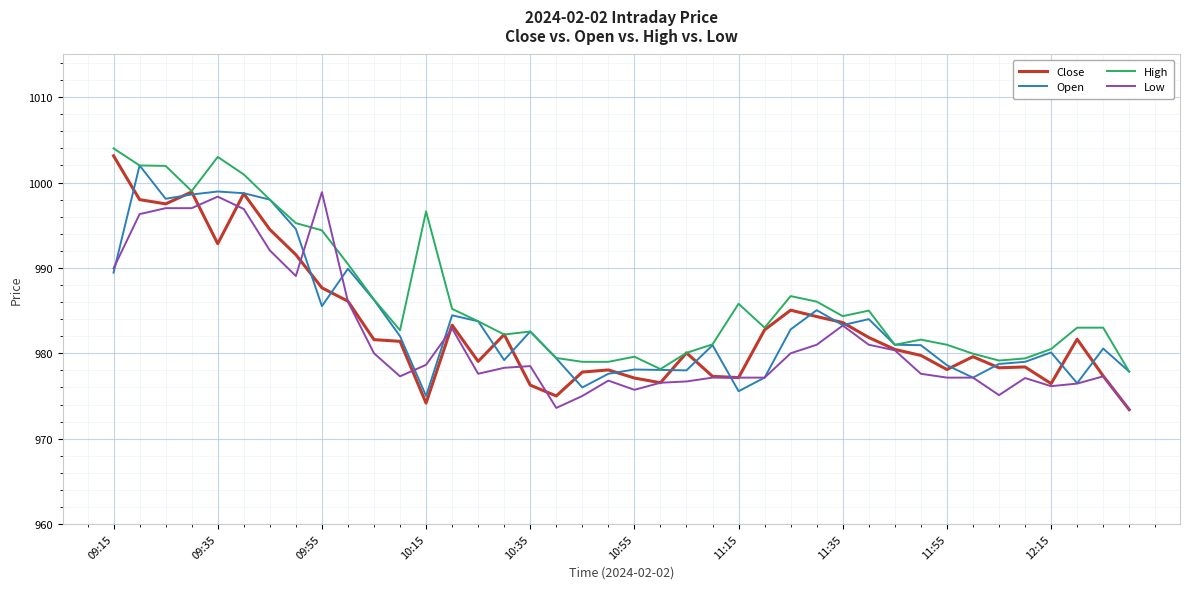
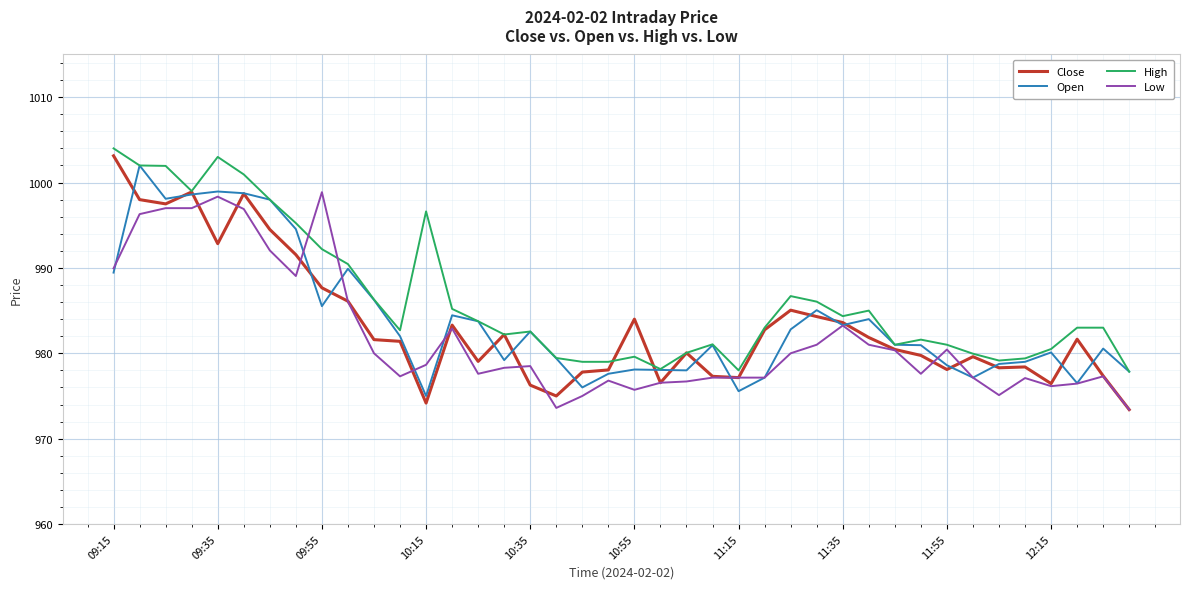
  {
    "Close": {
      "09:15": 1003,
      "09:35": 993,
      "09:55": 988,
      "10:15": 974,
      "10:35": 976,
-     "10:55": 977,
+     "10:55": 984,
      "11:55": 978,
      "12:15": 976
    },
    "Open": {
      "09:15": 989,
      "09:35": 999,
      "09:55": 986,
      "10:15": 975,
      "10:55": 978,
      "11:15": 976,
      "11:55": 979,
      "12:15": 980
    },
    "High": {
      "09:15": 1004,
      "09:35": 1003,
-     "09:55": 994,
+     "09:55": 992,
      "10:15": 997,
      "10:55": 980,
-     "11:15": 986,
+     "11:15": 978,
      "11:35": 984,
      "11:55": 981,
      "12:15": 981
    },
    "Low": {
      "09:15": 990,
      "09:35": 998,
      "09:55": 999,
      "10:15": 979,
      "10:35": 979,
      "10:55": 976,
-     "11:55": 977,
+     "11:55": 980,
      "12:15": 976
    }
  }
